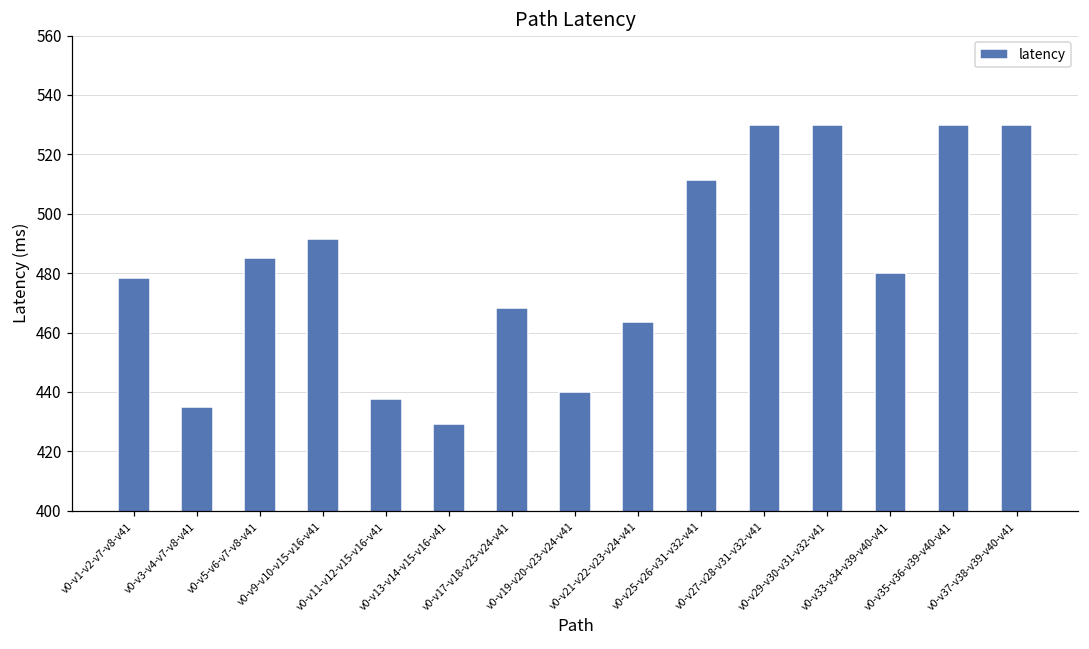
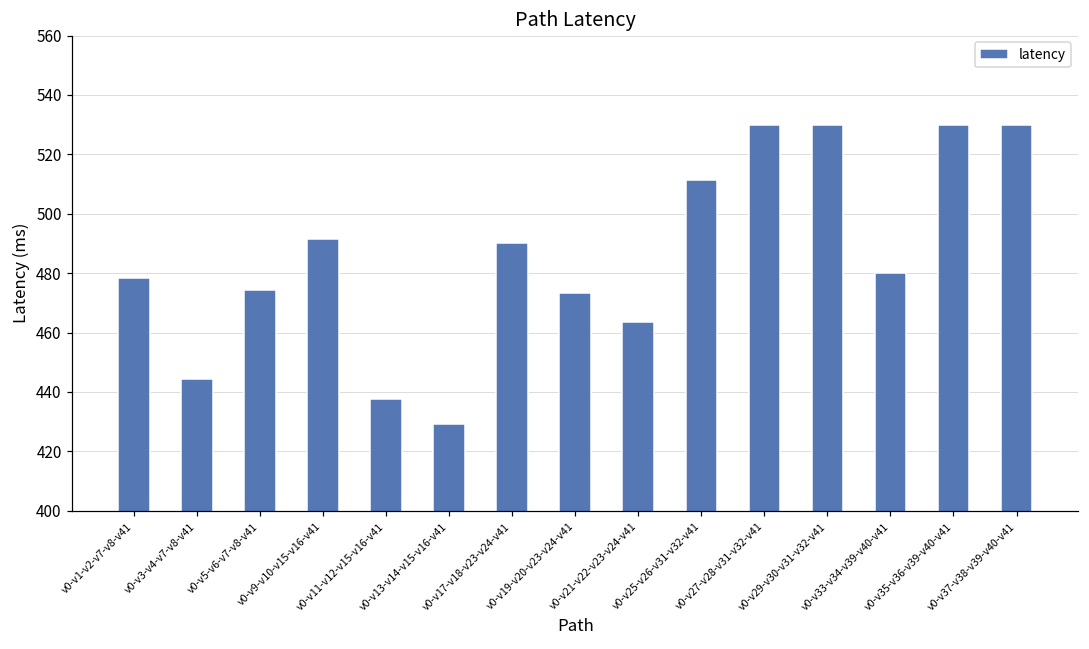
  {
    "v0-v1-v2-v7-v8-v41": 478,
-   "v0-v3-v4-v7-v8-v41": 435,
-   "v0-v5-v6-v7-v8-v41": 485,
+   "v0-v3-v4-v7-v8-v41": 444,
+   "v0-v5-v6-v7-v8-v41": 474,
    "v0-v9-v10-v15-v16-v41": 492,
    "v0-v11-v12-v15-v16-v41": 438,
    "v0-v13-v14-v15-v16-v41": 429,
-   "v0-v17-v18-v23-v24-v41": 468,
-   "v0-v19-v20-v23-v24-v41": 440,
+   "v0-v17-v18-v23-v24-v41": 490,
+   "v0-v19-v20-v23-v24-v41": 473,
    "v0-v21-v22-v23-v24-v41": 463,
    "v0-v25-v26-v31-v32-v41": 511,
    "v0-v27-v28-v31-v32-v41": 530,
    "v0-v29-v30-v31-v32-v41": 530,
    "v0-v33-v34-v39-v40-v41": 480,
    "v0-v35-v36-v39-v40-v41": 530,
    "v0-v37-v38-v39-v40-v41": 530
  }
